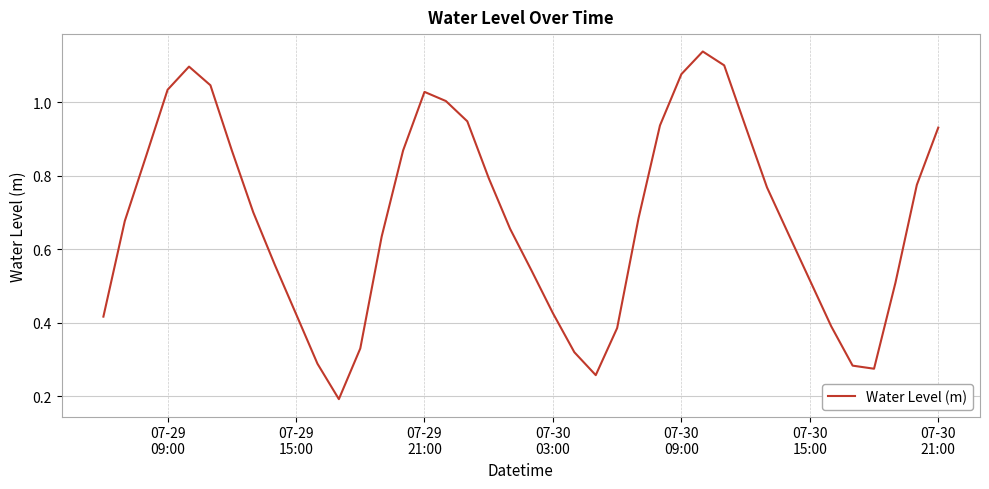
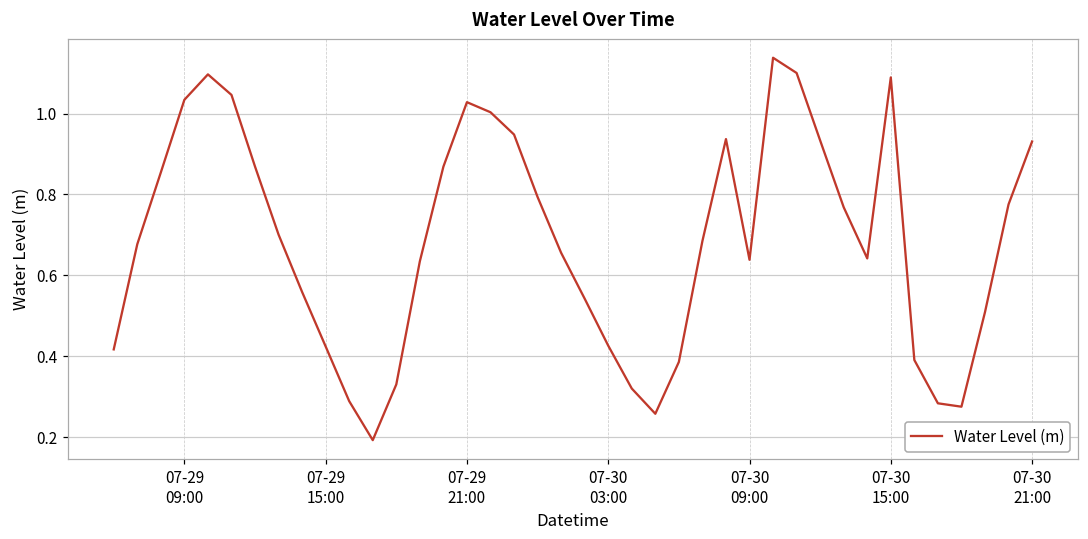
  {
    "07-29 09:00": 1.03,
    "07-29 15:00": 0.42,
    "07-29 21:00": 1.03,
    "07-30 03:00": 0.43,
-   "07-30 09:00": 1.08,
-   "07-30 15:00": 0.52,
+   "07-30 09:00": 0.64,
+   "07-30 15:00": 1.09,
    "07-30 21:00": 0.93
  }
